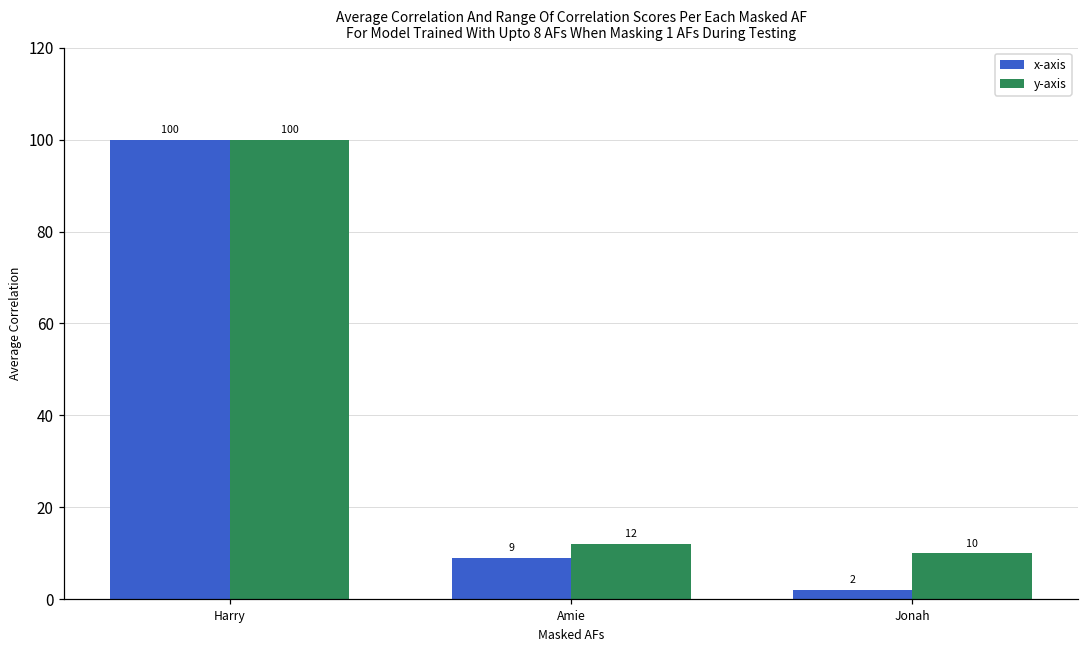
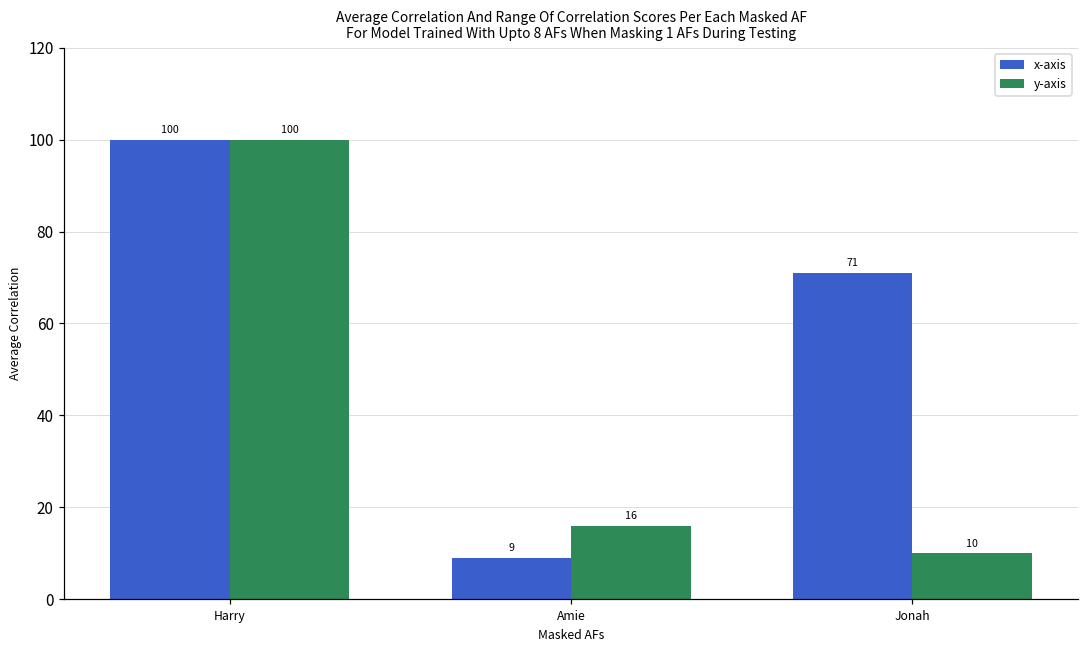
  {
    "x-axis": {
      "Harry": 100,
      "Amie": 9,
-     "Jonah": 2
+     "Jonah": 71
    },
    "y-axis": {
      "Harry": 100,
-     "Amie": 12,
+     "Amie": 16,
      "Jonah": 10
    }
  }
